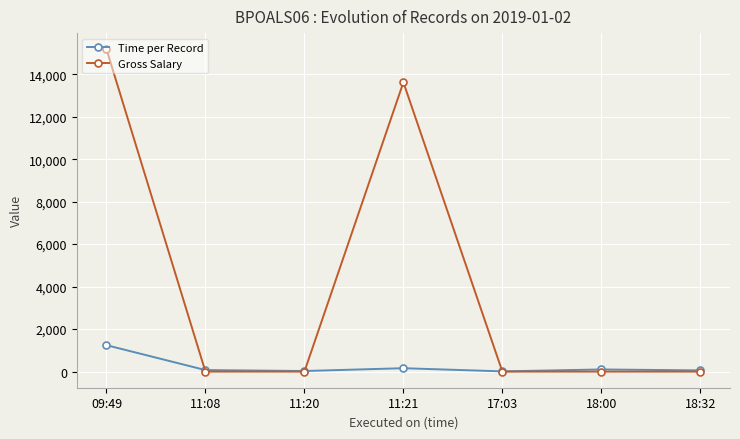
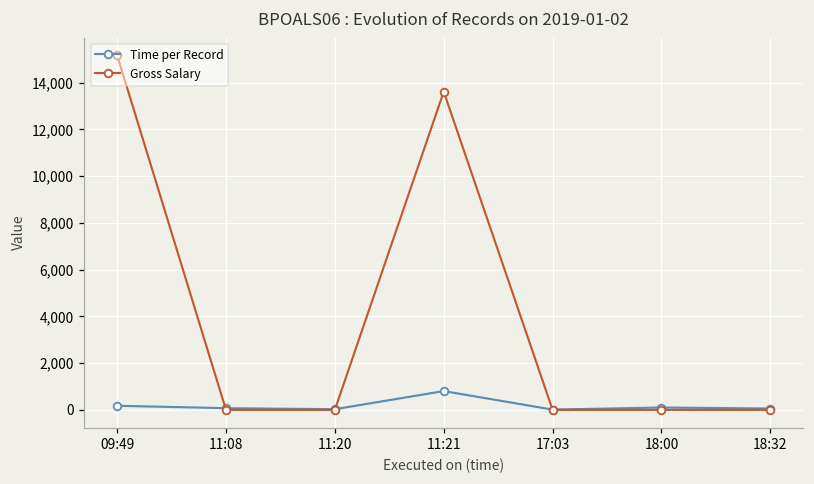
  {
    "Time per Record": {
-     "09:49": "1,200",
-     "11:21": "200"
+     "09:49": "200",
+     "11:21": "800"
    },
    "Gross Salary": {
      "11:21": "13,600"
    }
  }
